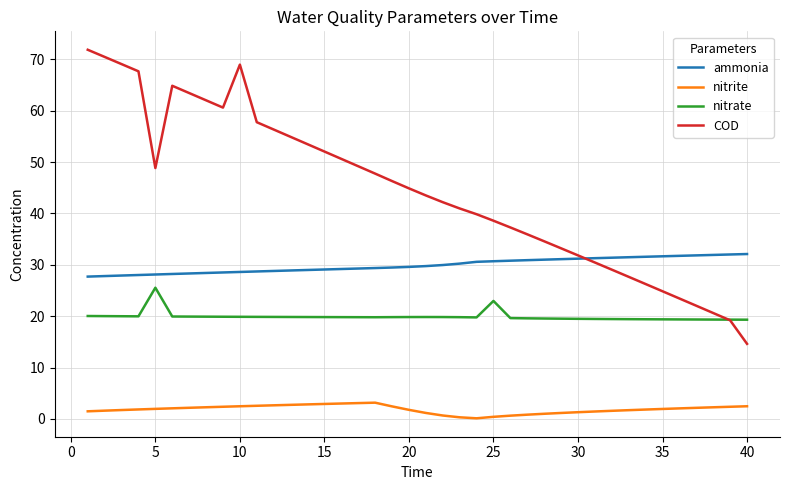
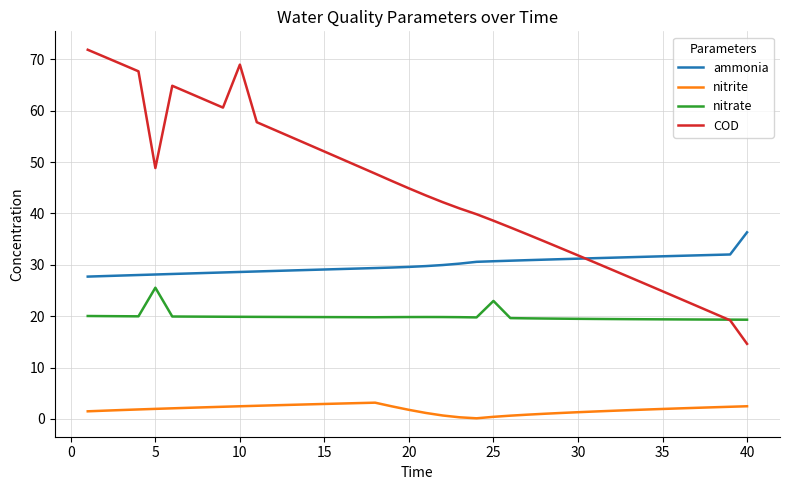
  {
    "ammonia": {
      "5": 28,
      "10": 29,
      "15": 29,
      "20": 30,
      "25": 31,
      "30": 31,
      "35": 32,
-     "40": 32
+     "40": 36
    },
    "nitrite": {
      "5": 2,
      "10": 2,
      "15": 3,
      "20": 2,
      "25": 0,
      "30": 1,
      "35": 2,
      "40": 2
    },
    "nitrate": {
      "5": 26,
      "10": 20,
      "15": 20,
      "20": 20,
      "25": 23,
      "30": 19,
      "35": 19,
      "40": 19
    },
    "COD": {
      "5": 49,
      "10": 69,
      "15": 52,
      "20": 45,
      "25": 39,
      "30": 32,
      "35": 25,
      "40": 15
    }
  }
